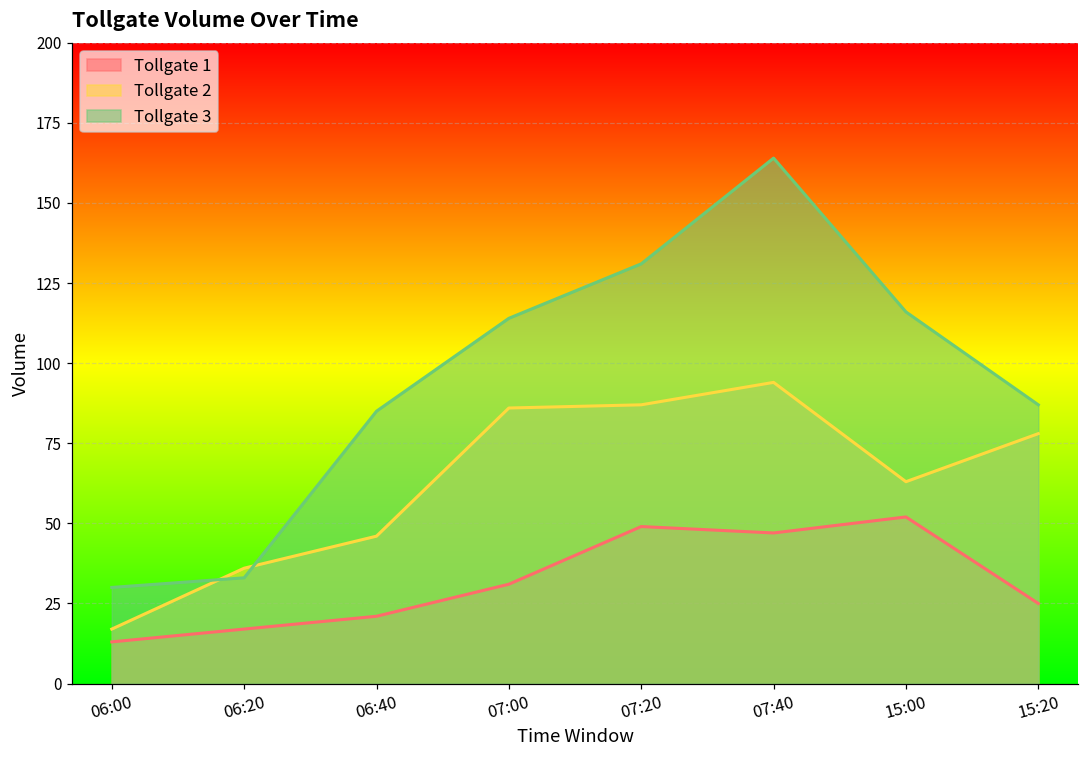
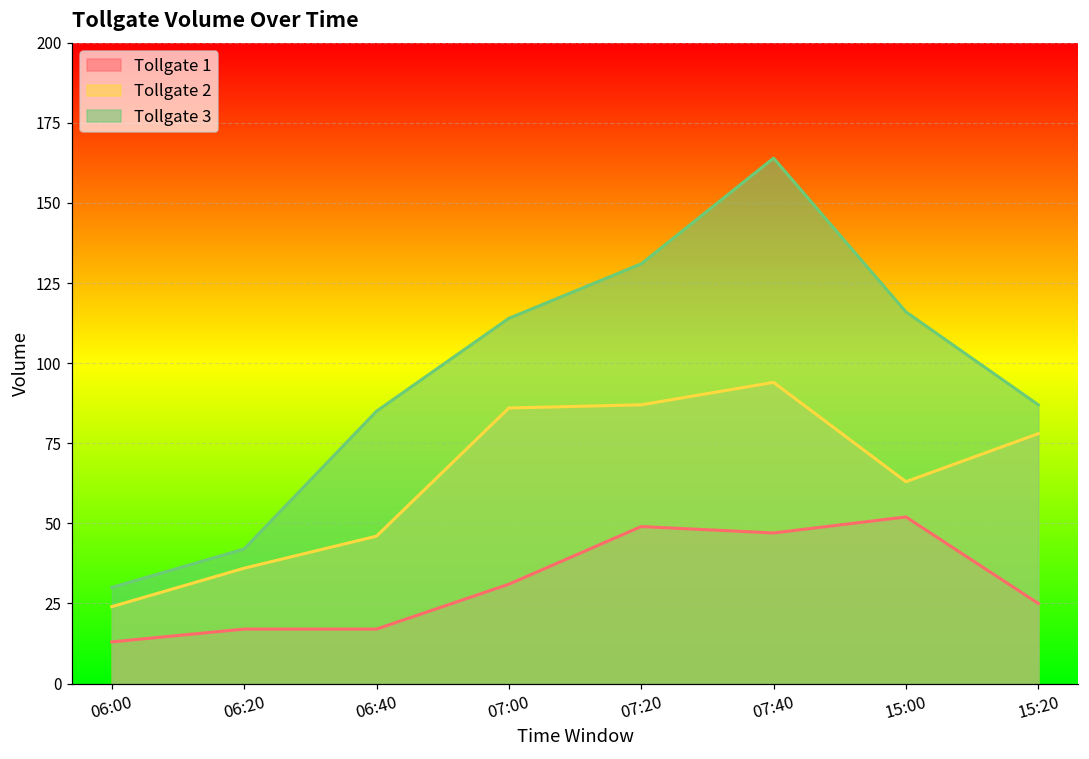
  {
    "Tollgate 1": {
      "06:00": 13,
      "06:20": 17,
-     "06:40": 21,
+     "06:40": 17,
      "07:00": 31,
      "07:20": 49,
      "07:40": 47,
      "15:00": 52,
      "15:20": 25
    },
    "Tollgate 2": {
-     "06:00": 17,
+     "06:00": 24,
      "06:20": 36,
      "06:40": 46,
      "07:00": 86,
      "07:20": 87,
      "07:40": 94,
      "15:00": 63,
      "15:20": 78
    },
    "Tollgate 3": {
      "06:00": 30,
-     "06:20": 33,
+     "06:20": 42,
      "06:40": 85,
      "07:00": 114,
      "07:20": 131,
      "07:40": 164,
      "15:00": 116,
      "15:20": 87
    }
  }
